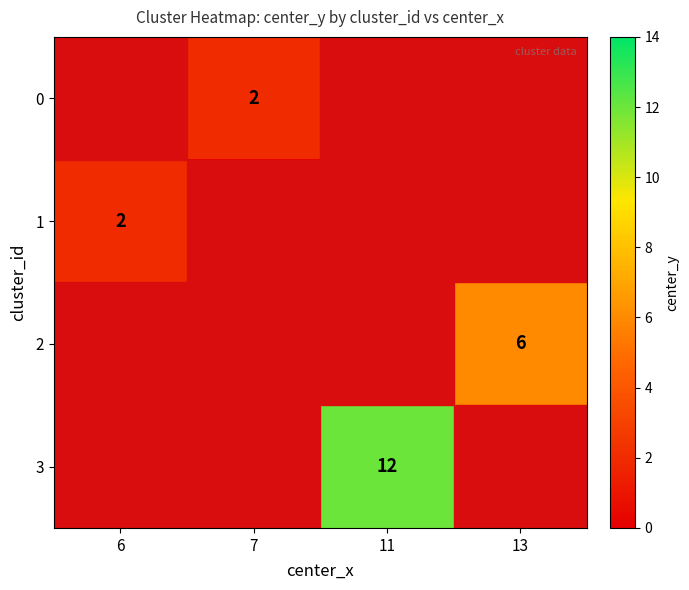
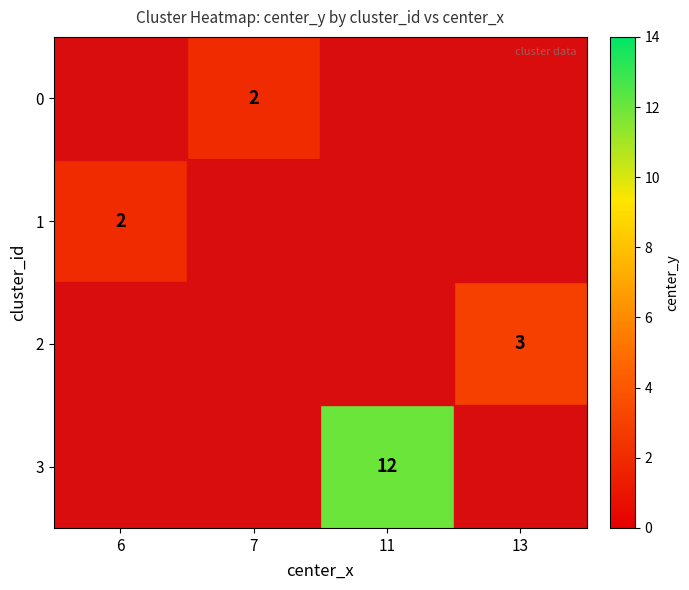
  {
    "0": {
      "7": 2
    },
    "1": {
      "6": 2
    },
    "2": {
-     "13": 6
+     "13": 3
    },
    "3": {
      "11": 12
    }
  }
